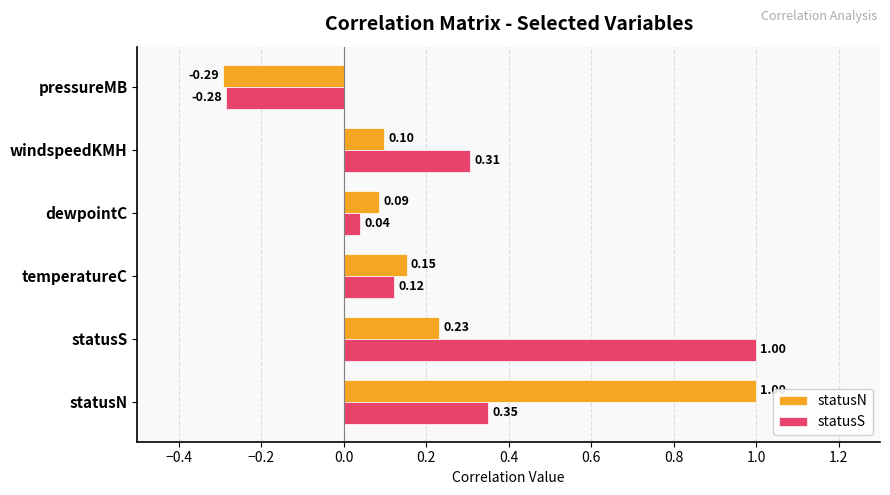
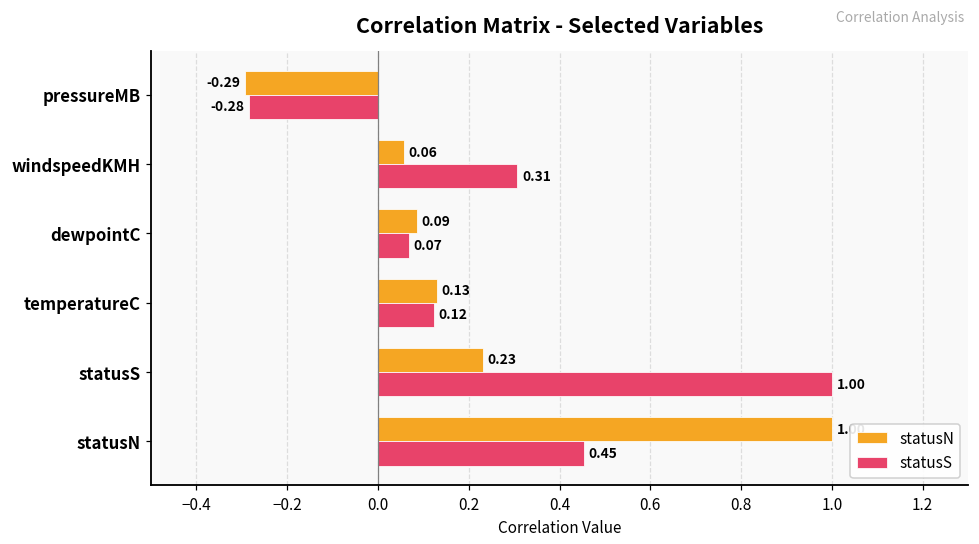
  {
    "statusN": {
      "pressureMB": -0.29,
-     "windspeedKMH": 0.10,
+     "windspeedKMH": 0.06,
      "dewpointC": 0.09,
-     "temperatureC": 0.15,
+     "temperatureC": 0.13,
      "statusS": 0.23
    },
    "statusS": {
      "pressureMB": -0.28,
      "windspeedKMH": 0.31,
-     "dewpointC": 0.04,
+     "dewpointC": 0.07,
      "temperatureC": 0.12,
      "statusS": 1.00,
-     "statusN": 0.35
+     "statusN": 0.45
    }
  }
